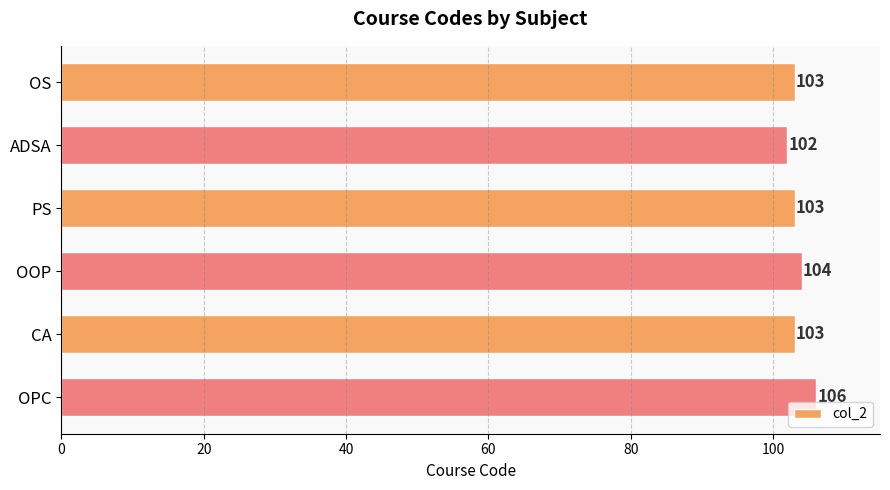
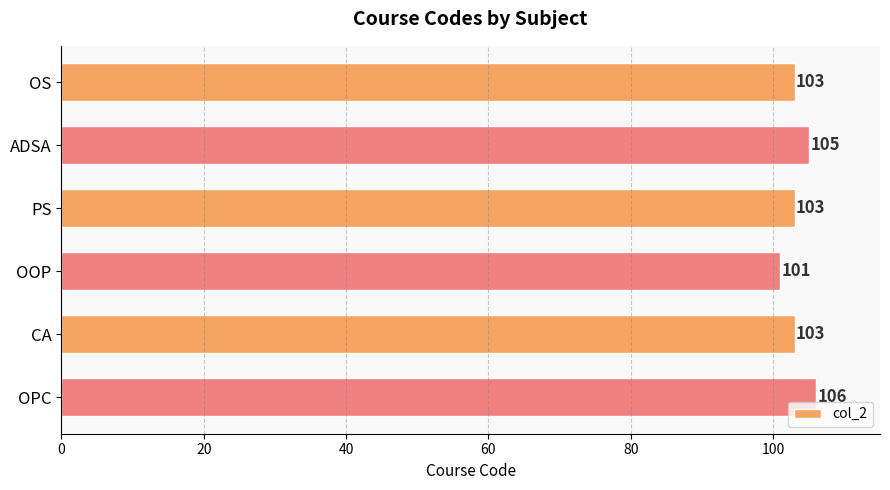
  {
    "OS": 103,
-   "ADSA": 102,
+   "ADSA": 105,
    "PS": 103,
-   "OOP": 104,
+   "OOP": 101,
    "CA": 103
  }
